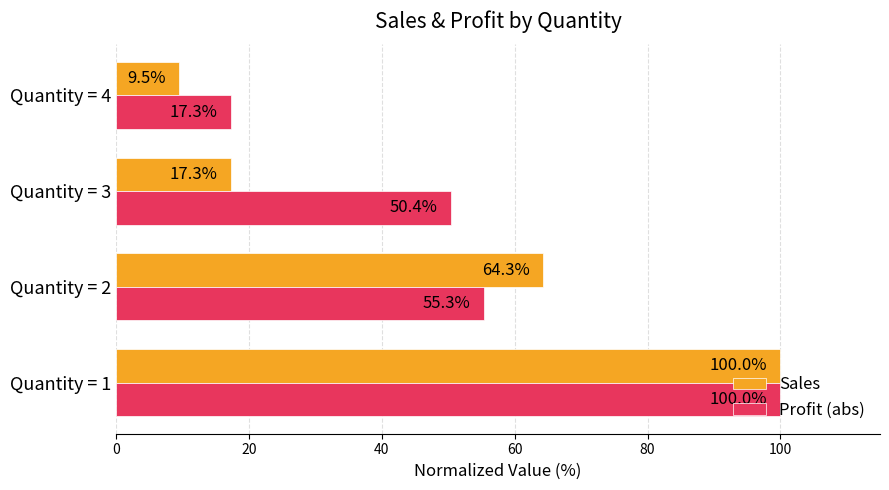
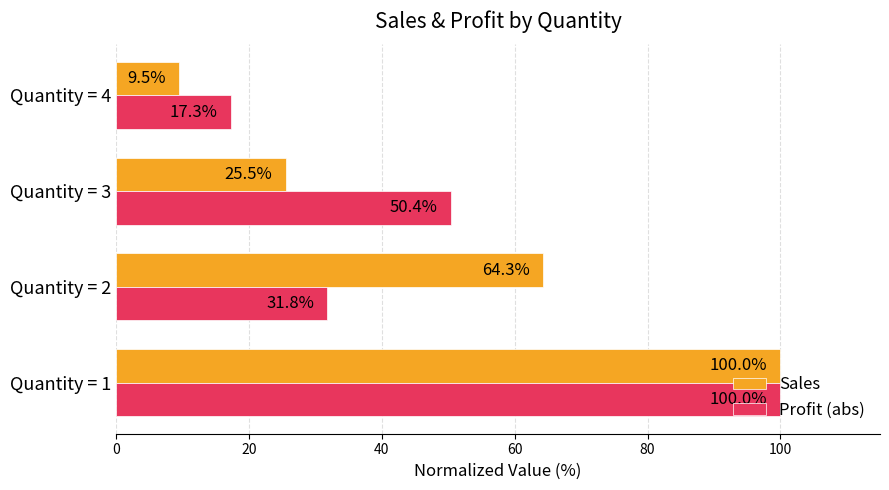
  {
    "Sales": {
      "Quantity = 4": "9.5%",
-     "Quantity = 3": "17.3%",
+     "Quantity = 3": "25.5%",
      "Quantity = 2": "64.3%",
      "Quantity = 1": "100.0%"
    },
    "Profit (abs)": {
      "Quantity = 4": "17.3%",
      "Quantity = 3": "50.4%",
-     "Quantity = 2": "55.3%",
+     "Quantity = 2": "31.8%",
      "Quantity = 1": "100.0%"
    }
  }
